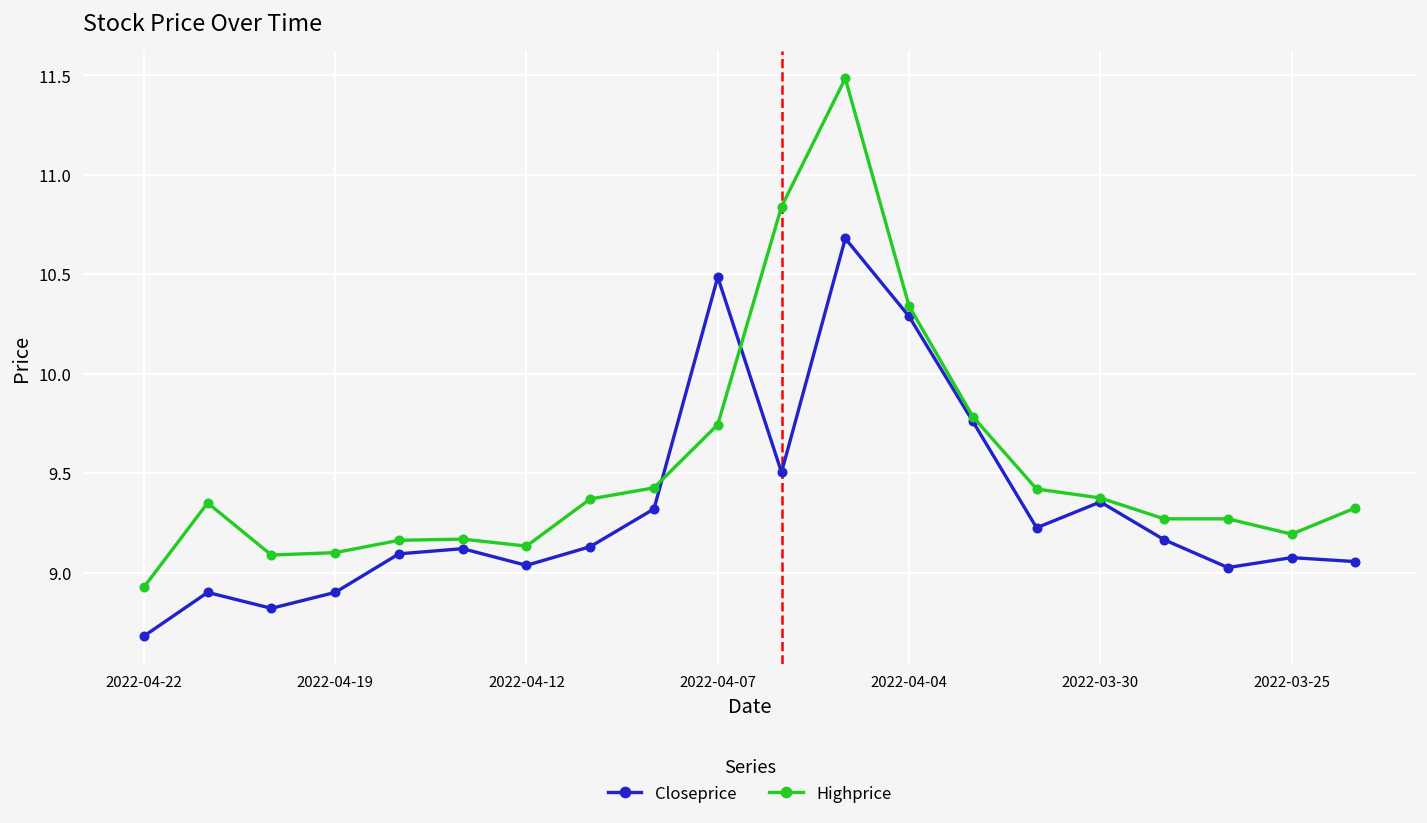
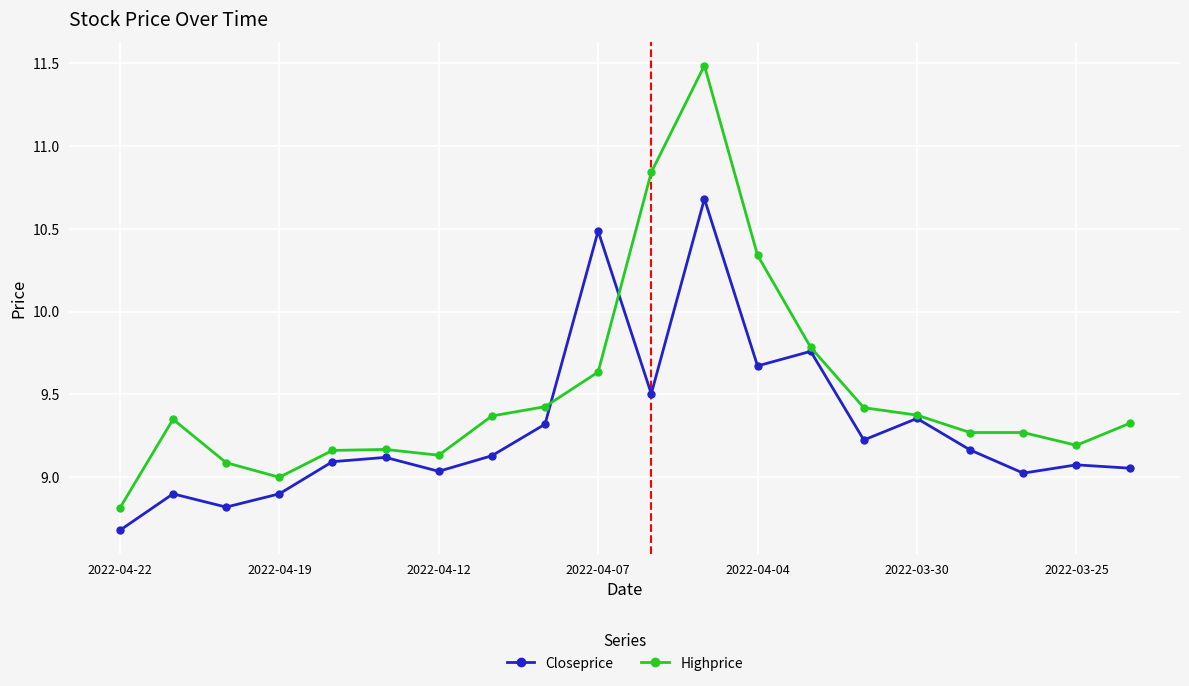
  {
    "Closeprice": {
      "2022-04-22": 8.68,
      "2022-04-19": 8.90,
      "2022-04-12": 9.04,
      "2022-04-07": 10.49,
-     "2022-04-04": 10.29,
+     "2022-04-04": 9.67,
      "2022-03-30": 9.36,
      "2022-03-25": 9.08
    },
    "Highprice": {
-     "2022-04-22": 8.93,
-     "2022-04-19": 9.1,
+     "2022-04-22": 8.81,
+     "2022-04-19": 9.0,
      "2022-04-12": 9.13,
-     "2022-04-07": 9.74,
+     "2022-04-07": 9.64,
      "2022-04-04": 10.34,
      "2022-03-30": 9.38,
      "2022-03-25": 9.19
    }
  }
